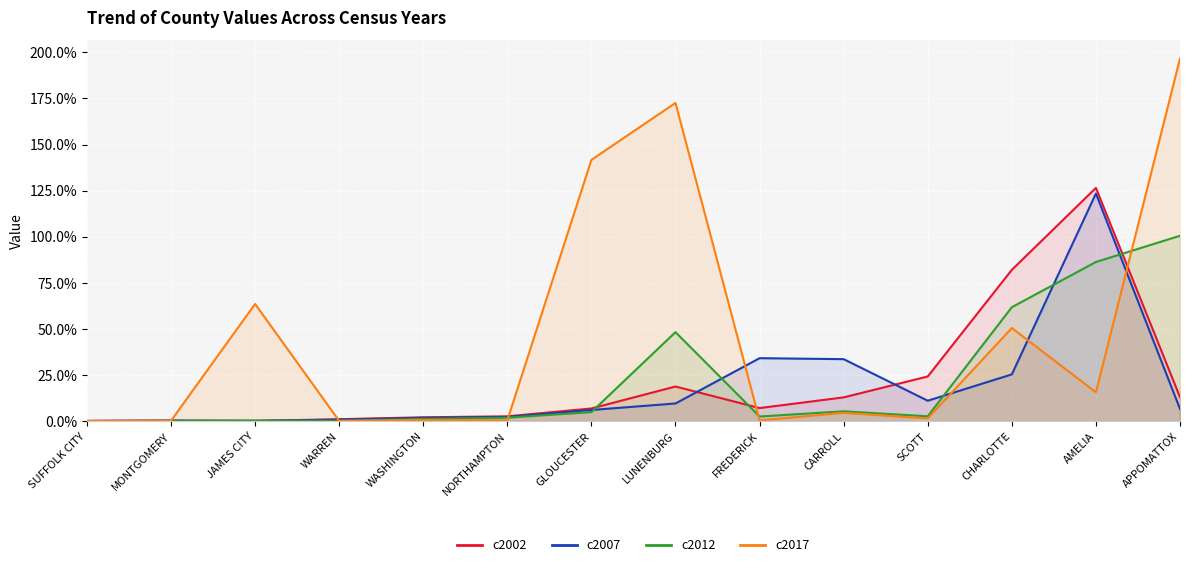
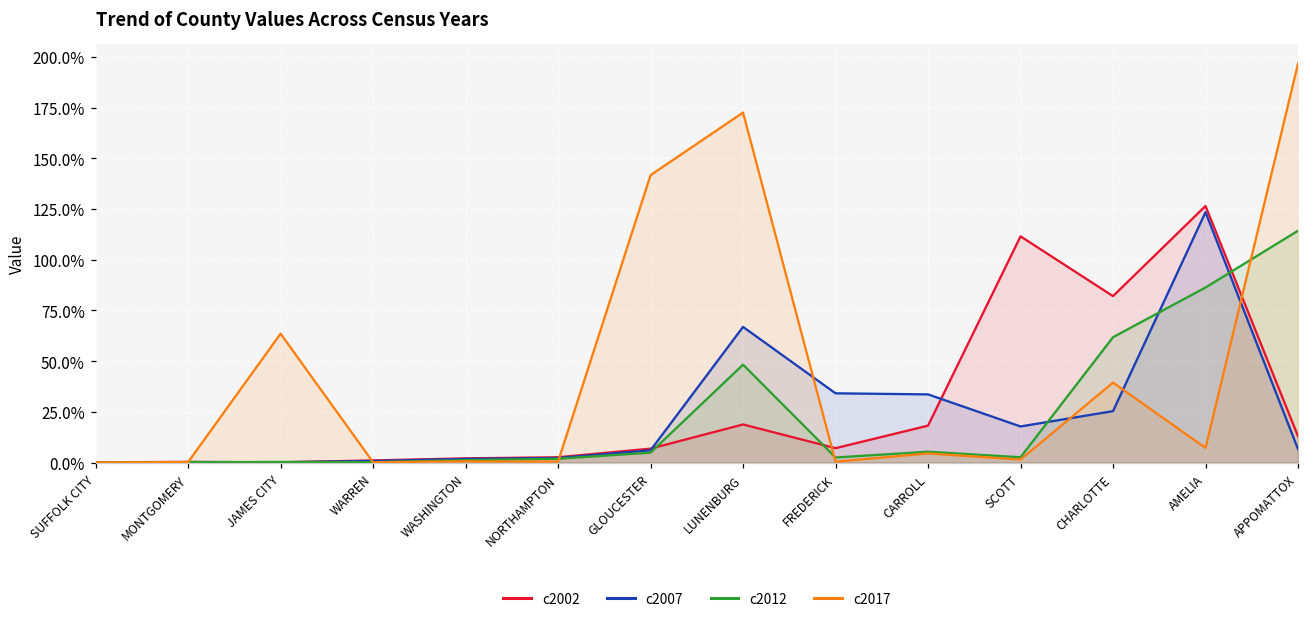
  {
    "c2002": {
      "LUNENBURG": "19%",
      "FREDERICK": "7%",
-     "CARROLL": "13%",
-     "SCOTT": "24%",
+     "CARROLL": "18%",
+     "SCOTT": "112%",
      "CHARLOTTE": "82%",
      "AMELIA": "126%",
      "APPOMATTOX": "13%"
    },
    "c2007": {
-     "LUNENBURG": "10%",
+     "LUNENBURG": "67%",
      "FREDERICK": "34%",
      "CARROLL": "34%",
-     "SCOTT": "11%",
+     "SCOTT": "18%",
      "CHARLOTTE": "25%",
      "AMELIA": "123%",
      "APPOMATTOX": "7%"
    },
    "c2012": {
      "LUNENBURG": "48%",
      "FREDERICK": "3%",
      "CHARLOTTE": "62%",
      "AMELIA": "86%",
-     "APPOMATTOX": "101%"
+     "APPOMATTOX": "114%"
    },
    "c2017": {
      "JAMES CITY": "64%",
      "NORTHAMPTON": "0%",
      "GLOUCESTER": "142%",
      "LUNENBURG": "173%",
      "FREDERICK": "0%",
-     "CHARLOTTE": "50%",
-     "AMELIA": "16%",
+     "CHARLOTTE": "39%",
+     "AMELIA": "7%",
      "APPOMATTOX": "197%"
    }
  }
